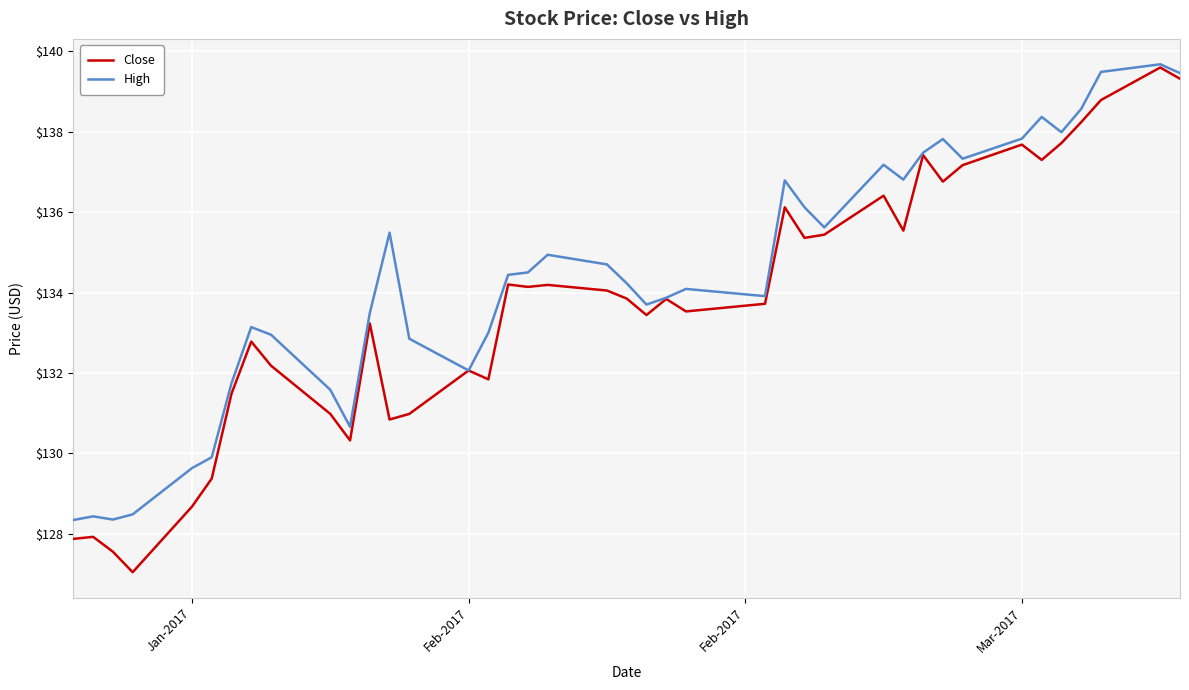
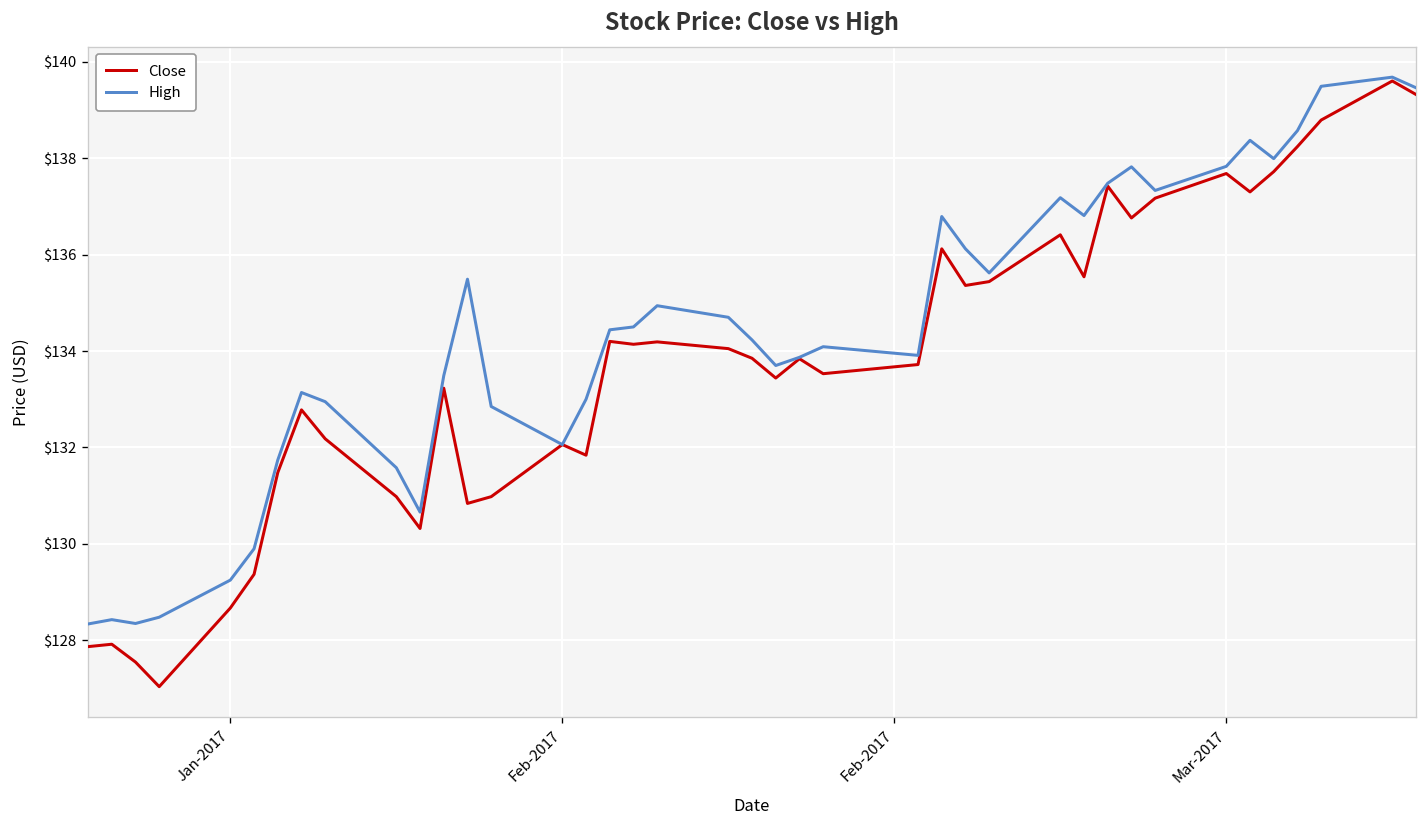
  {
    "Close": {
      "Jan-2017": "$128.7",
      "Mar-2017": "$137.7"
    },
    "High": {
-     "Jan-2017": "$129.6",
+     "Jan-2017": "$129.3",
      "Mar-2017": "$137.8"
    }
  }
